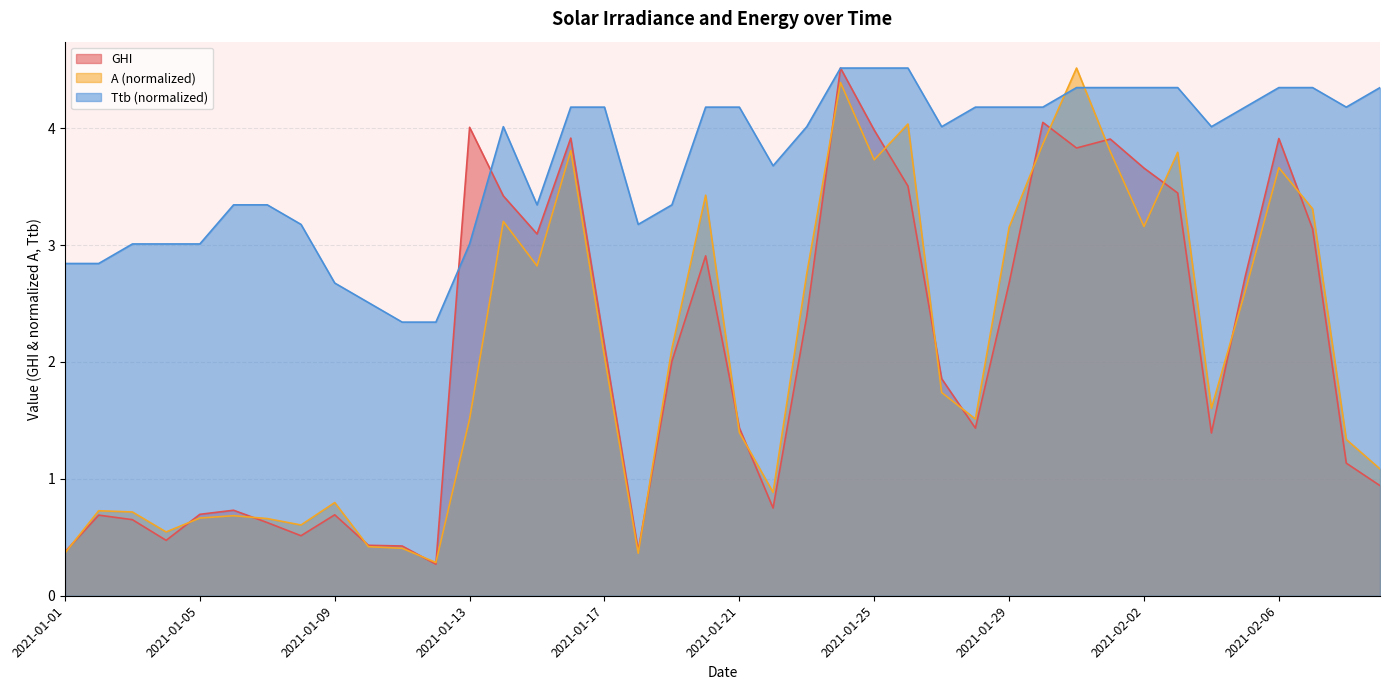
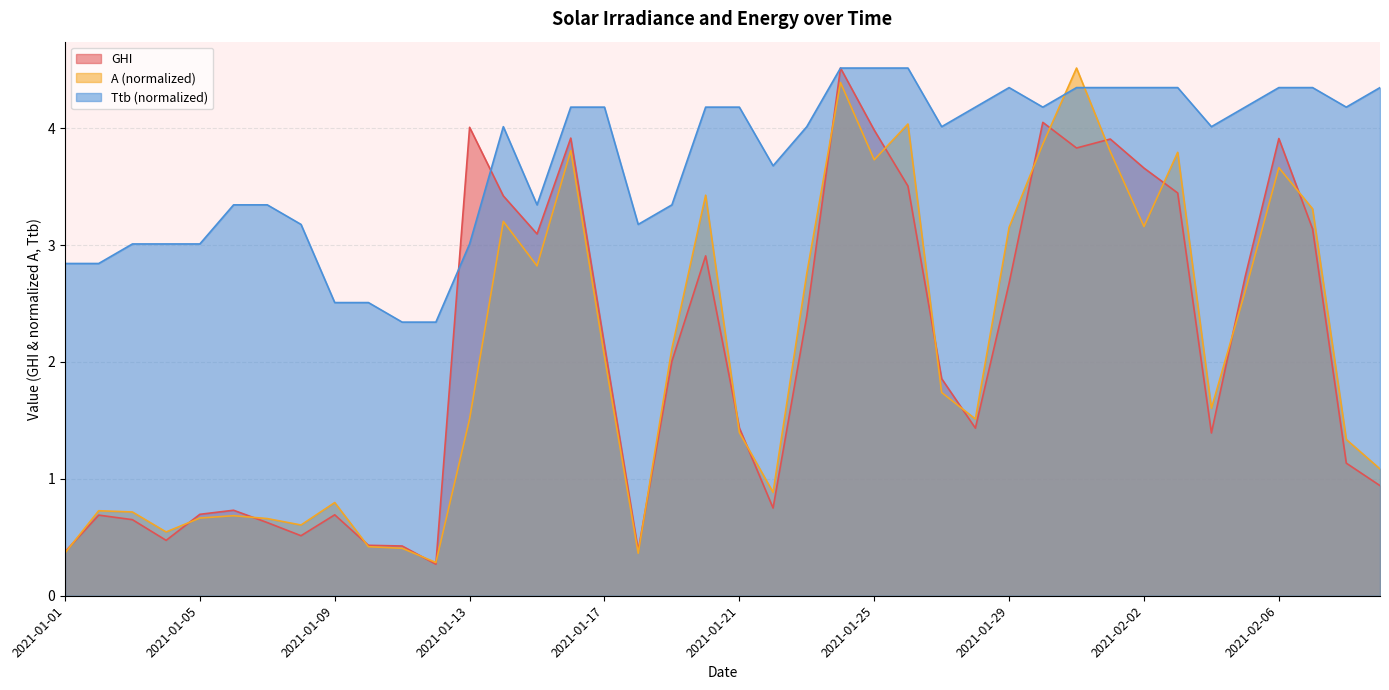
  {
    "GHI": {
      "2021-01-05": 0.70,
      "2021-01-09": 0.69,
      "2021-01-13": 4.01,
      "2021-01-17": 2.14,
      "2021-01-21": 1.44,
      "2021-01-25": 3.98,
      "2021-01-29": 2.67,
      "2021-02-02": 3.66,
      "2021-02-06": 3.91
    },
    "A (normalized)": {
      "2021-01-05": 0.66,
      "2021-01-09": 0.80,
      "2021-01-13": 1.51,
      "2021-01-17": 2.05,
      "2021-01-21": 1.40,
      "2021-01-25": 3.73,
      "2021-01-29": 3.15,
      "2021-02-02": 3.16,
      "2021-02-06": 3.66
    },
    "Ttb (normalized)": {
      "2021-01-01": 2.84,
      "2021-01-05": 3.01,
-     "2021-01-09": 2.67,
+     "2021-01-09": 2.51,
      "2021-01-13": 3.01,
      "2021-01-17": 4.18,
      "2021-01-21": 4.18,
      "2021-01-25": 4.51,
-     "2021-01-29": 4.18,
+     "2021-01-29": 4.35,
      "2021-02-02": 4.35,
      "2021-02-06": 4.35
    }
  }
